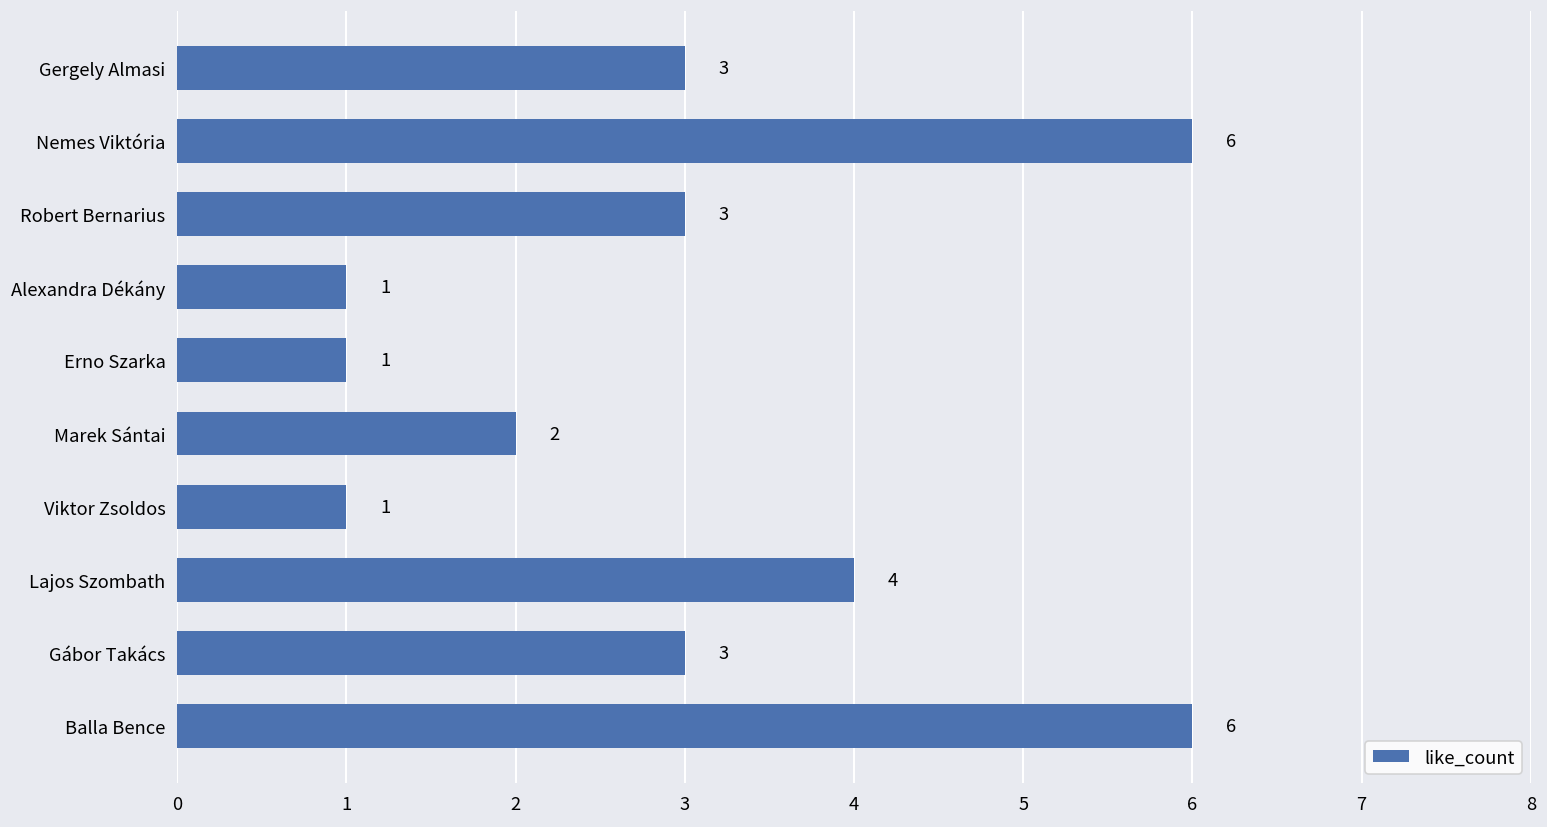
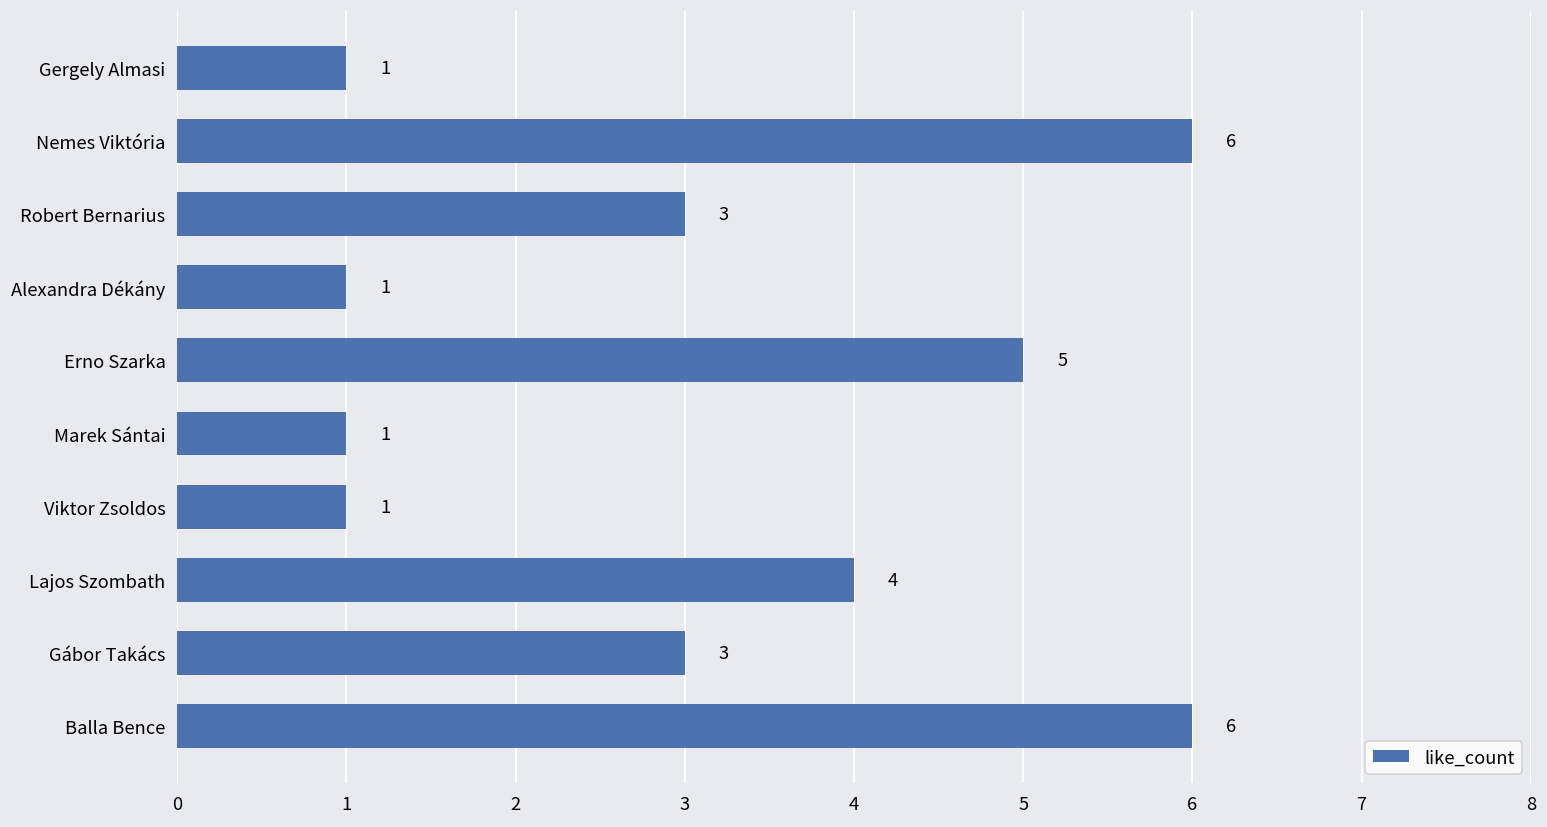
  {
-   "Gergely Almasi": 3,
-   "Erno Szarka": 1,
-   "Marek Sántai": 2
+   "Gergely Almasi": 1,
+   "Erno Szarka": 5,
+   "Marek Sántai": 1
  }
